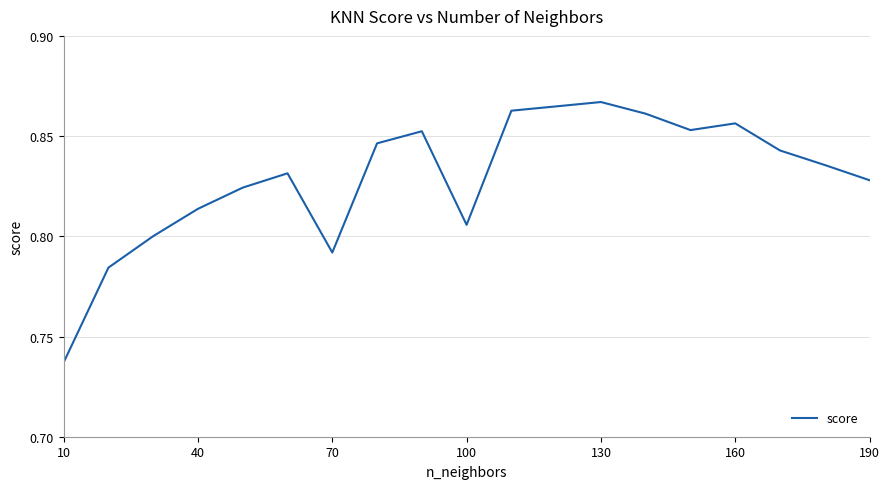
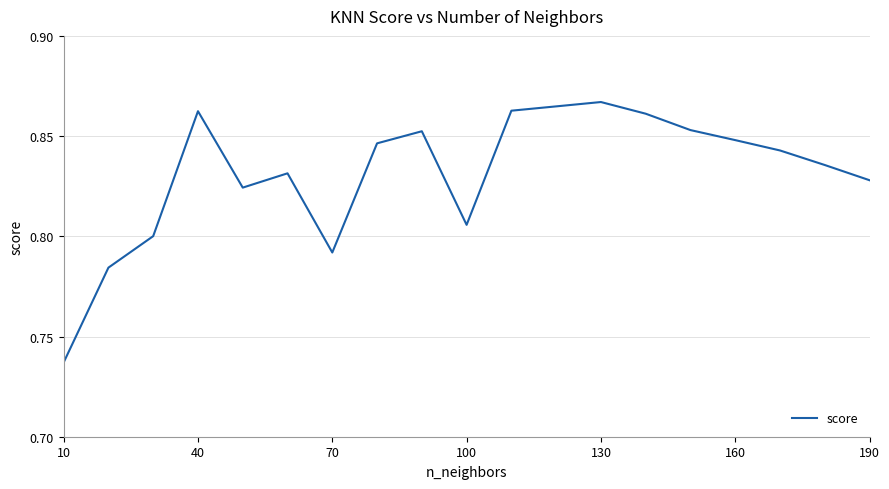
  {
    "10": 0.737,
-   "40": 0.814,
+   "40": 0.862,
    "70": 0.792,
    "100": 0.806,
    "130": 0.867,
-   "160": 0.856,
+   "160": 0.848,
    "190": 0.828
  }
